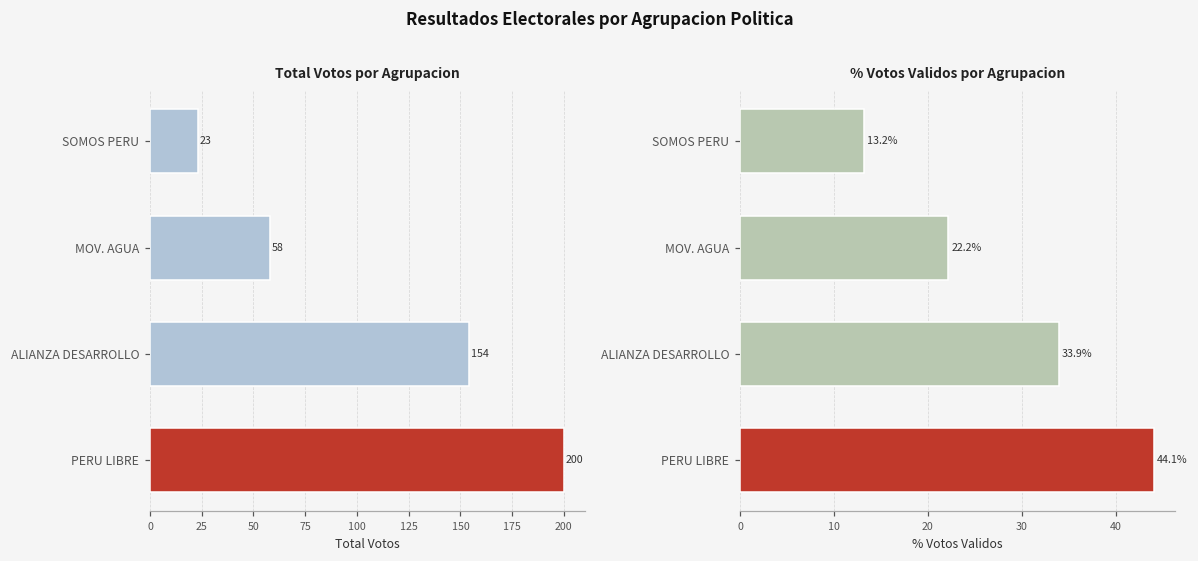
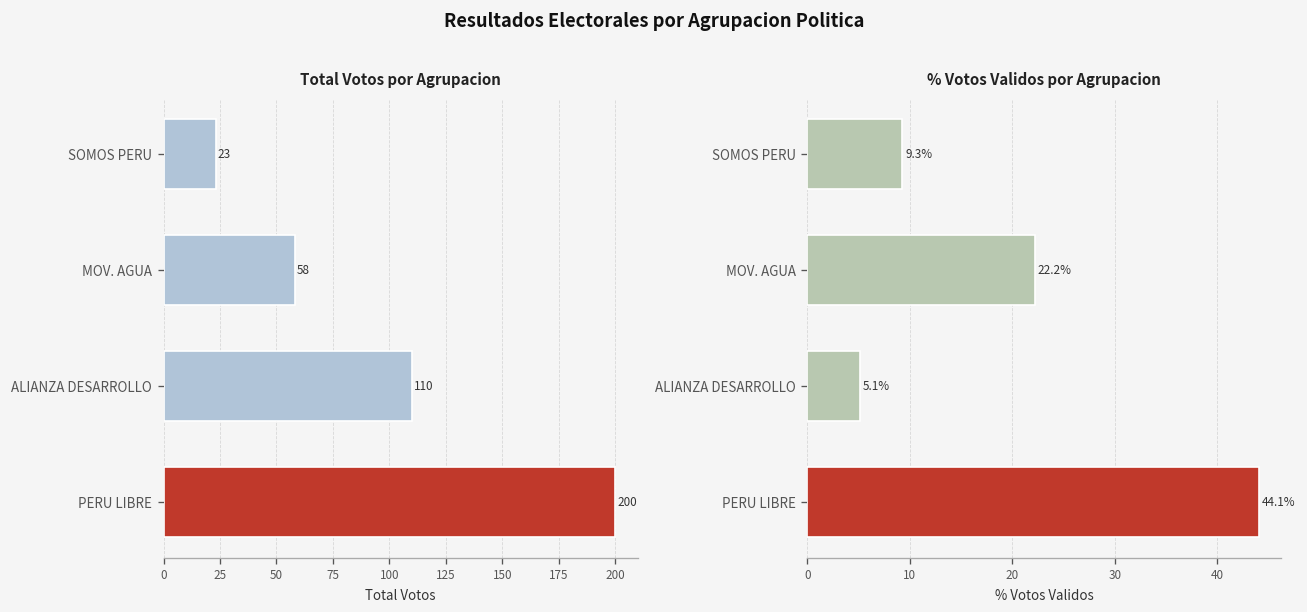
  {
    "Total Votos por Agrupacion": {
      "SOMOS PERU": "23",
      "MOV. AGUA": "58",
-     "ALIANZA DESARROLLO": "154",
+     "ALIANZA DESARROLLO": "110",
      "PERU LIBRE": "200"
    },
    "% Votos Validos por Agrupacion": {
-     "SOMOS PERU": "13.2%",
+     "SOMOS PERU": "9.3%",
      "MOV. AGUA": "22.2%",
-     "ALIANZA DESARROLLO": "33.9%",
+     "ALIANZA DESARROLLO": "5.1%",
      "PERU LIBRE": "44.1%"
    }
  }
